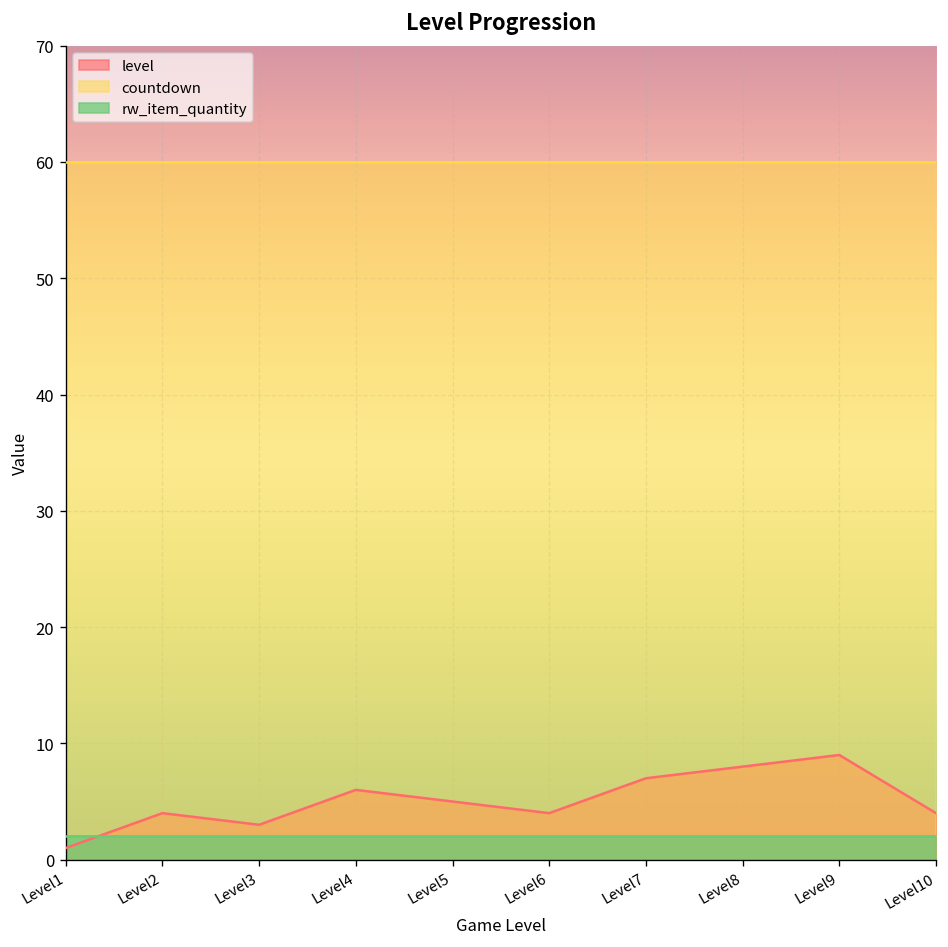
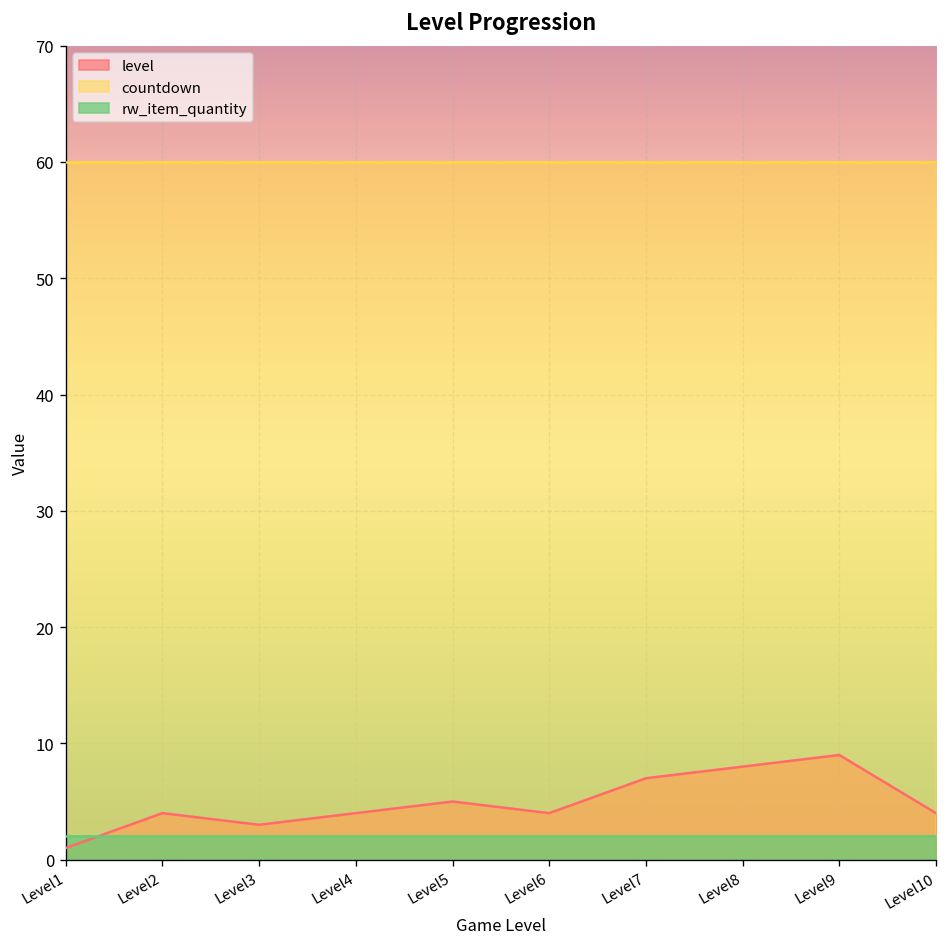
  {
    "level": {
      "Level1": 1,
      "Level2": 4,
      "Level3": 3,
-     "Level4": 6,
+     "Level4": 4,
      "Level5": 5,
      "Level6": 4,
      "Level7": 7,
      "Level8": 8,
      "Level9": 9,
      "Level10": 4
    },
    "countdown": {
      "Level1": 60,
      "Level2": 60,
      "Level3": 60,
      "Level4": 60,
      "Level5": 60,
      "Level6": 60,
      "Level7": 60,
      "Level8": 60,
      "Level9": 60,
      "Level10": 60
    },
    "rw_item_quantity": {
      "Level1": 2,
      "Level2": 2,
      "Level3": 2,
      "Level4": 2,
      "Level5": 2,
      "Level6": 2,
      "Level7": 2,
      "Level8": 2,
      "Level9": 2,
      "Level10": 2
    }
  }
